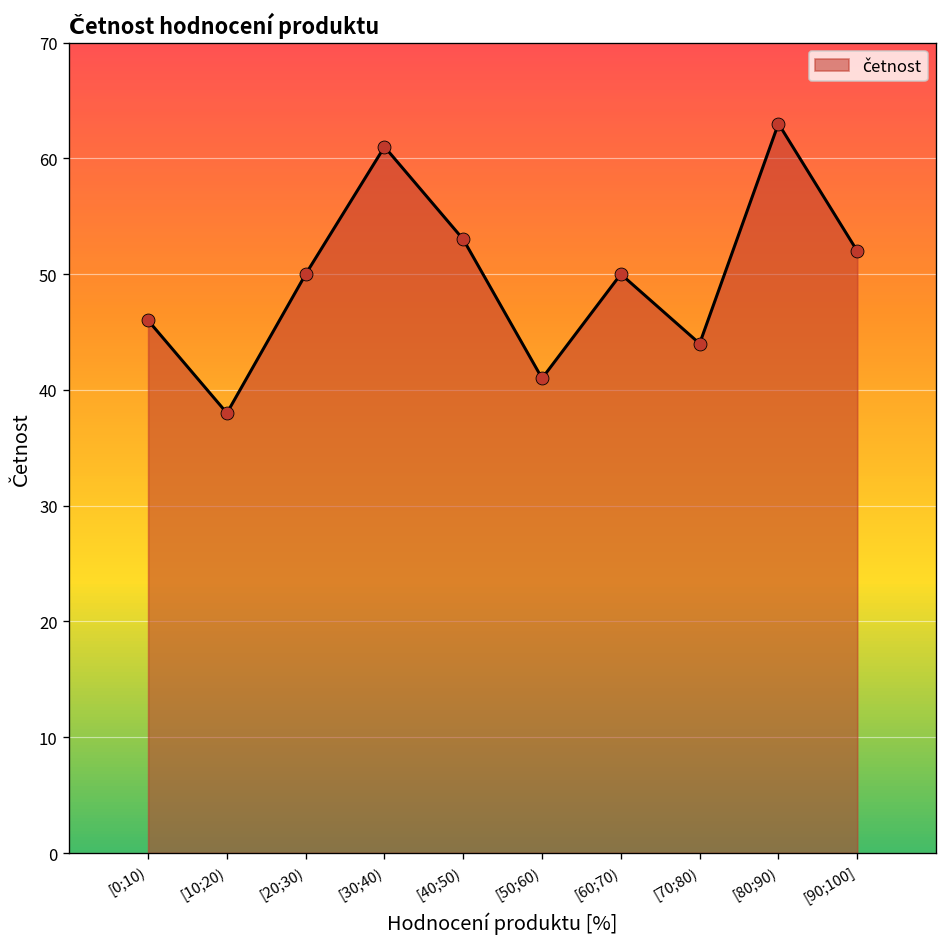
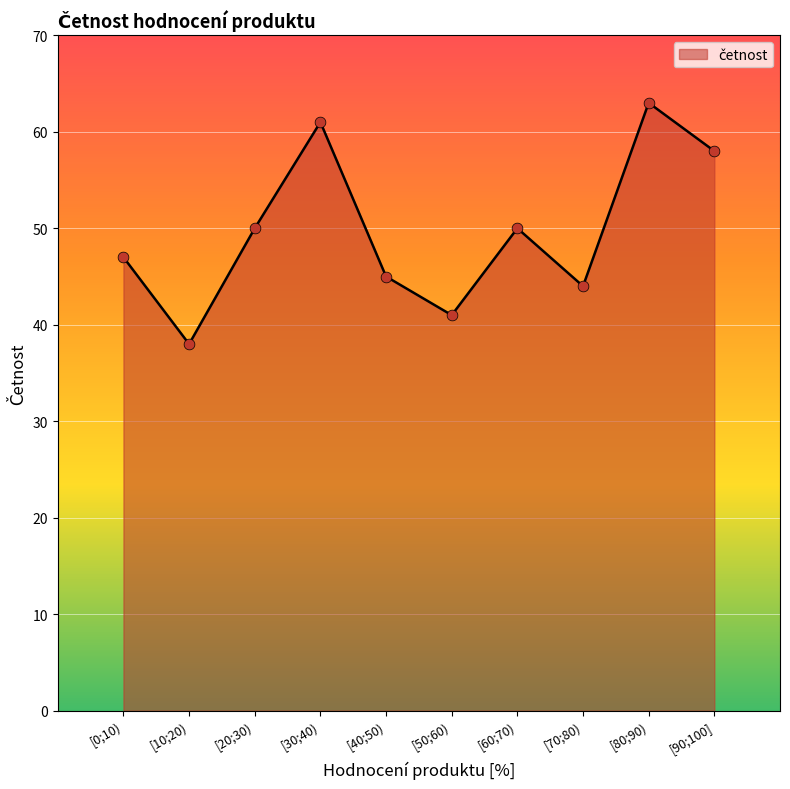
  {
-   "[0;10)": 46,
+   "[0;10)": 47,
    "[10;20)": 38,
    "[20;30)": 50,
    "[30;40)": 61,
-   "[40;50)": 53,
+   "[40;50)": 45,
    "[50;60)": 41,
    "[60;70)": 50,
    "[70;80)": 44,
    "[80;90)": 63,
-   "[90;100]": 52
+   "[90;100]": 58
  }
